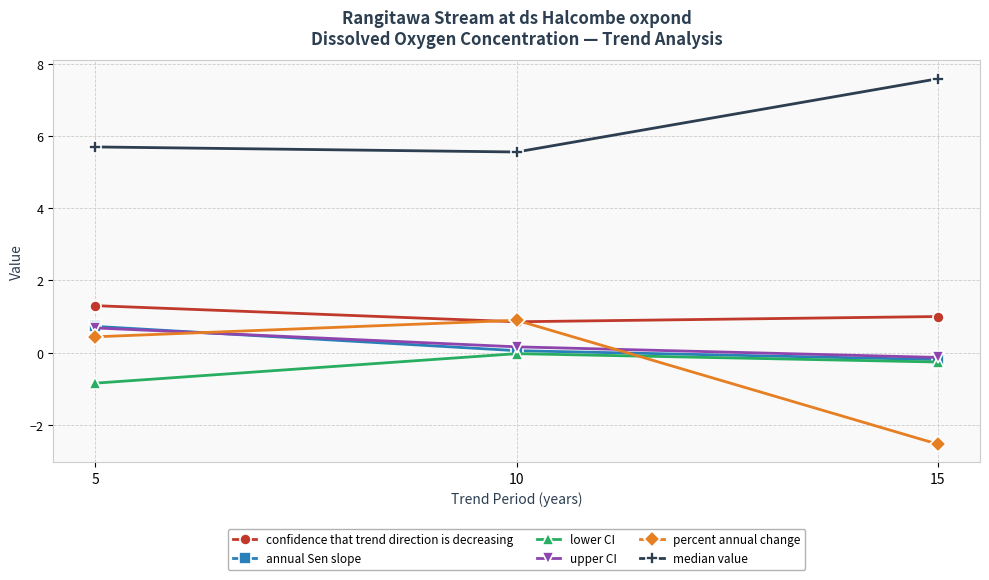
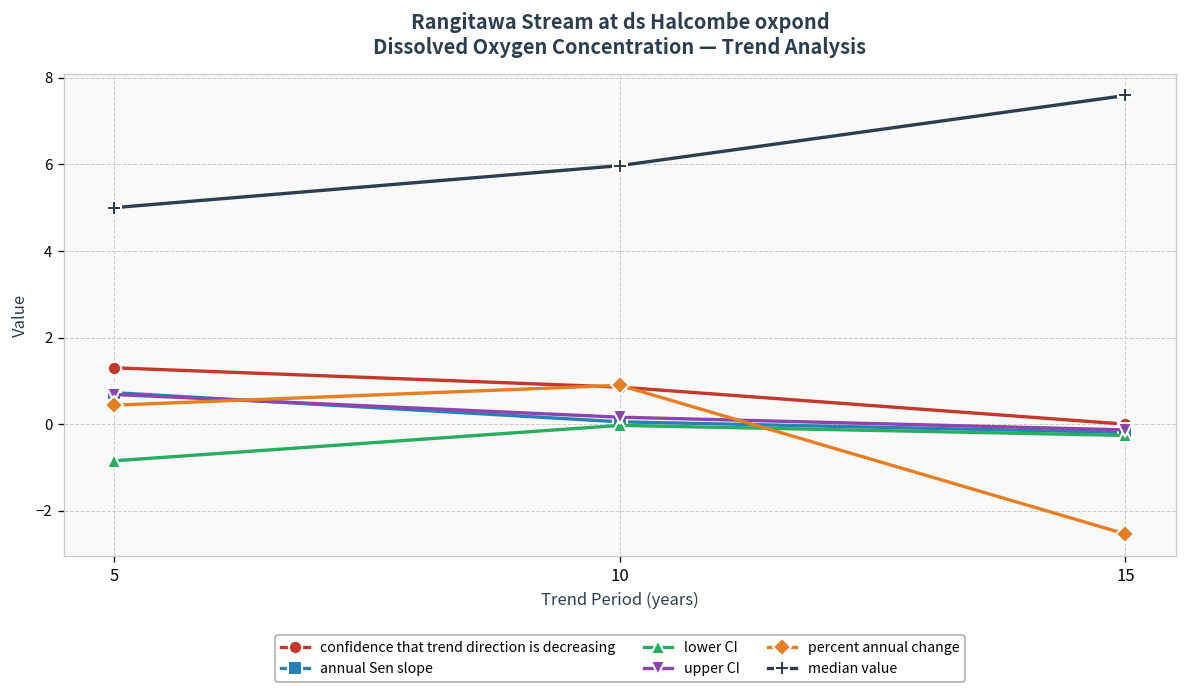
  {
    "confidence that trend direction is decreasing": {
      "5": 1.3,
-     "15": 1
+     "15": 0
    },
    "annual Sen slope": {
      "10": 0.1
    },
    "lower CI": {
      "5": -0.8,
      "10": 0.0
    },
    "upper CI": {
      "10": 0.2
    },
    "percent annual change": {
      "5": 0.4,
      "15": -2.5
    },
    "median value": {
-     "5": 5.7,
-     "10": 5.6,
+     "5": 5.0,
+     "10": 6.0,
      "15": 7.6
    }
  }
